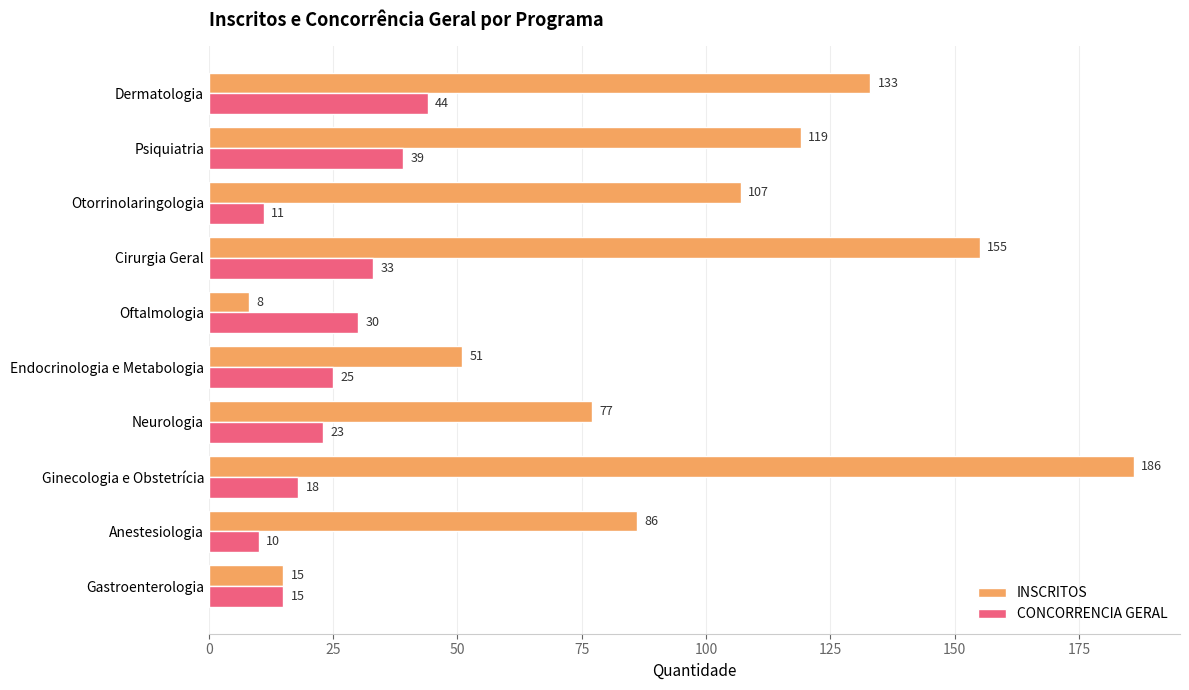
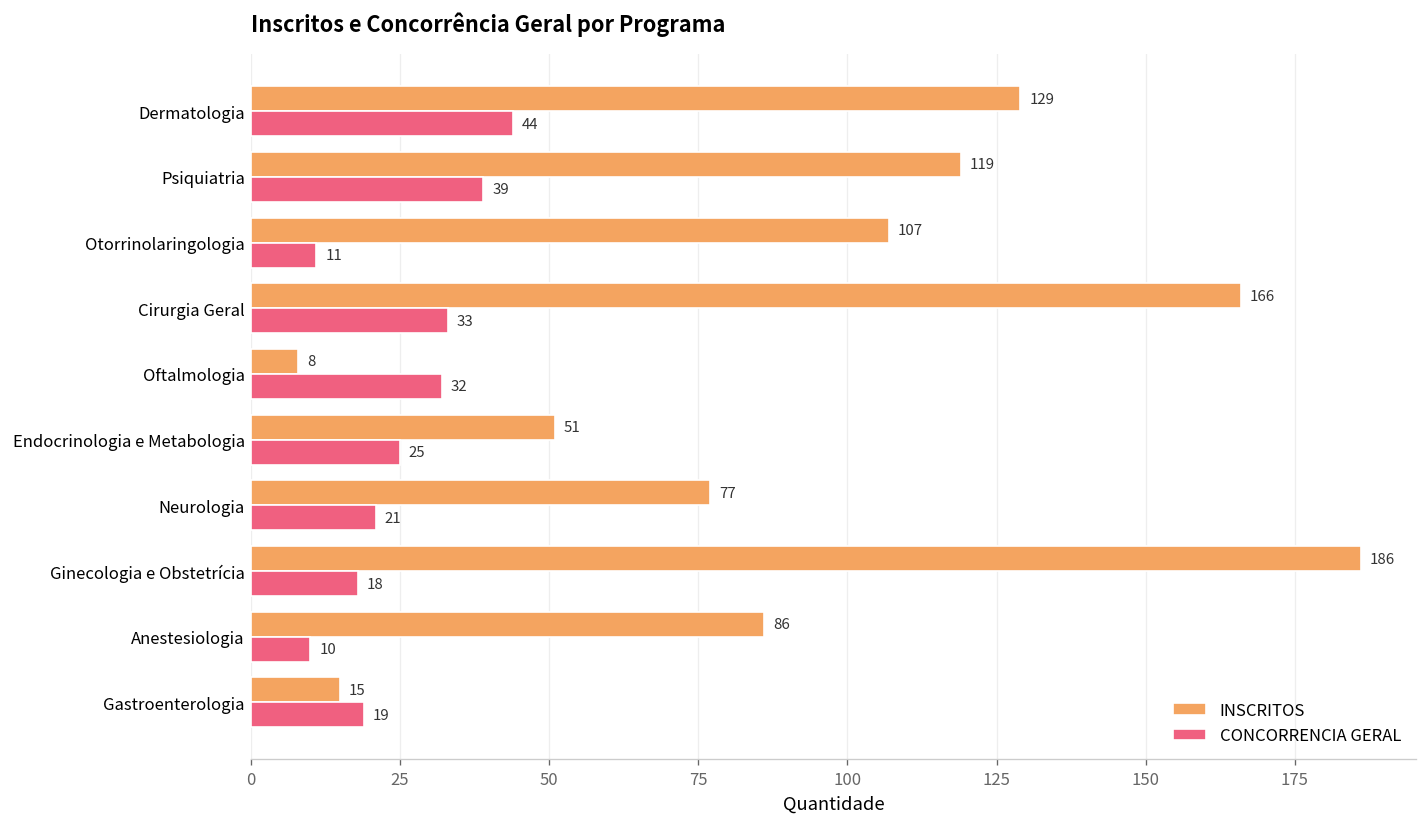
  {
    "INSCRITOS": {
-     "Dermatologia": 133,
+     "Dermatologia": 129,
      "Psiquiatria": 119,
      "Otorrinolaringologia": 107,
-     "Cirurgia Geral": 155,
+     "Cirurgia Geral": 166,
      "Oftalmologia": 8,
      "Endocrinologia e Metabologia": 51,
      "Neurologia": 77,
      "Ginecologia e Obstetrícia": 186,
      "Anestesiologia": 86,
      "Gastroenterologia": 15
    },
    "CONCORRENCIA GERAL": {
      "Dermatologia": 44,
      "Psiquiatria": 39,
      "Otorrinolaringologia": 11,
      "Cirurgia Geral": 33,
-     "Oftalmologia": 30,
+     "Oftalmologia": 32,
      "Endocrinologia e Metabologia": 25,
-     "Neurologia": 23,
+     "Neurologia": 21,
      "Ginecologia e Obstetrícia": 18,
      "Anestesiologia": 10,
-     "Gastroenterologia": 15
+     "Gastroenterologia": 19
    }
  }
